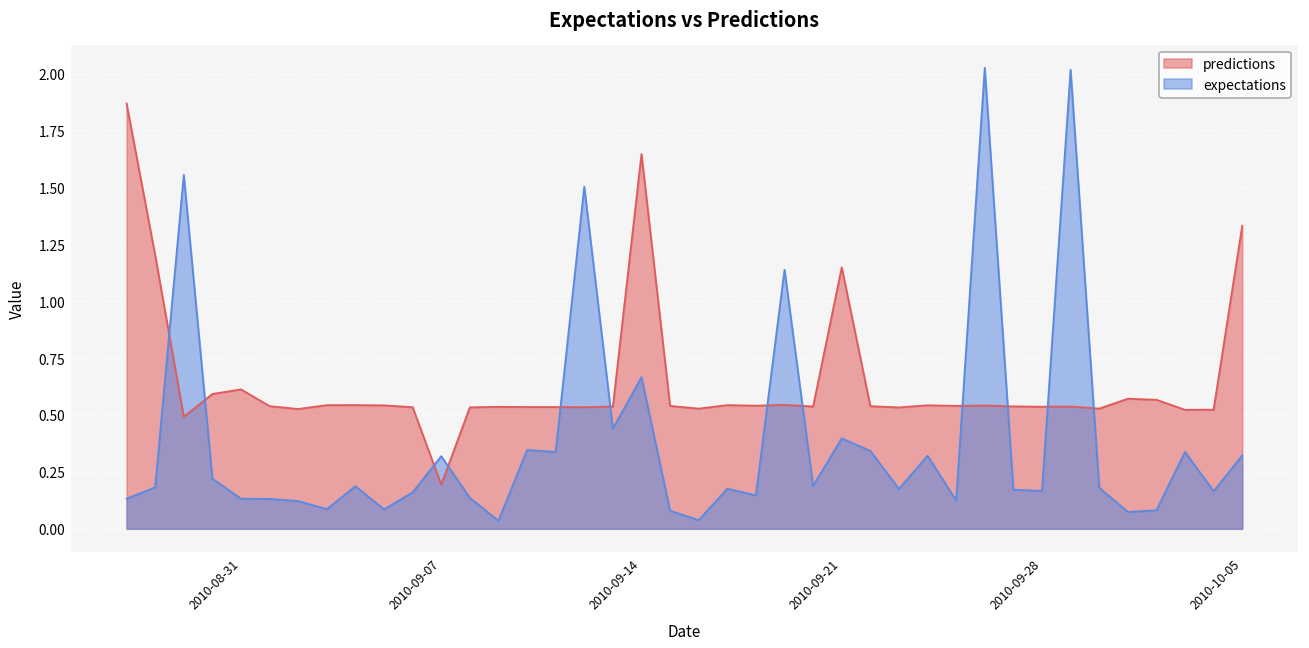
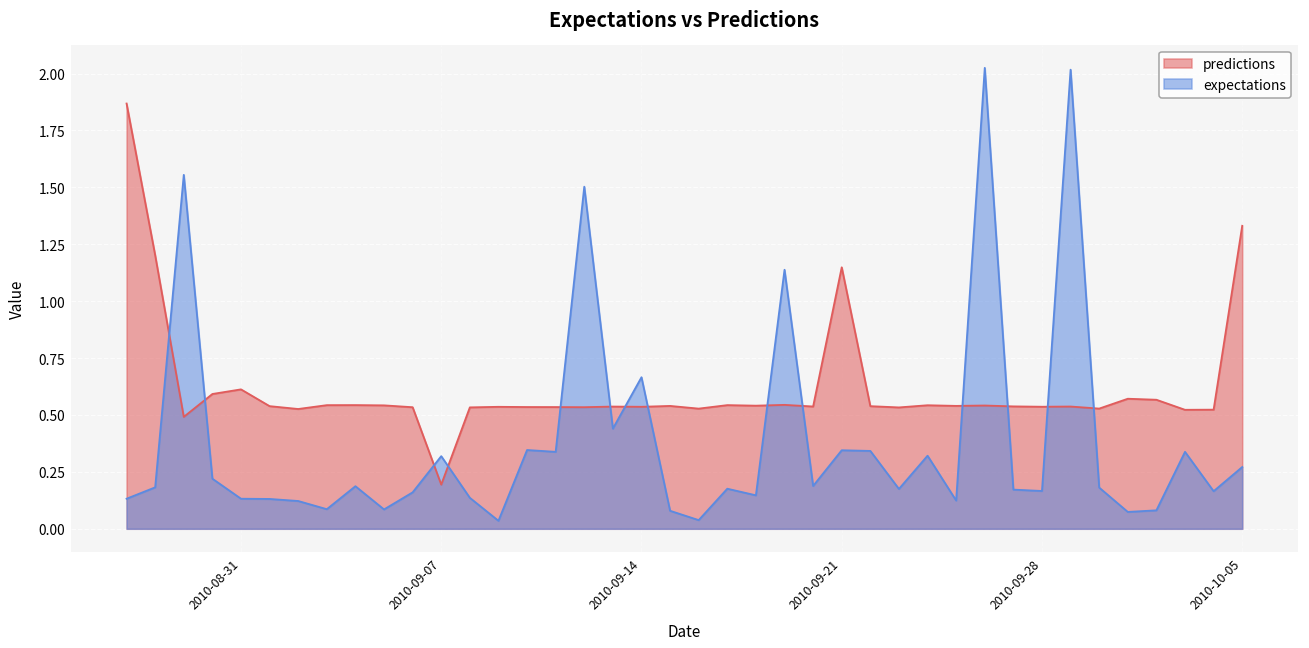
  {
    "predictions": {
      "2010-08-31": 0.61,
      "2010-09-07": 0.19,
-     "2010-09-14": 1.65,
+     "2010-09-14": 0.54,
      "2010-09-21": 1.15,
      "2010-09-28": 0.54,
      "2010-10-05": 1.33
    },
    "expectations": {
      "2010-08-31": 0.13,
      "2010-09-07": 0.32,
      "2010-09-14": 0.67,
-     "2010-09-21": 0.40,
+     "2010-09-21": 0.34,
      "2010-09-28": 0.17,
-     "2010-10-05": 0.32
+     "2010-10-05": 0.27
    }
  }
